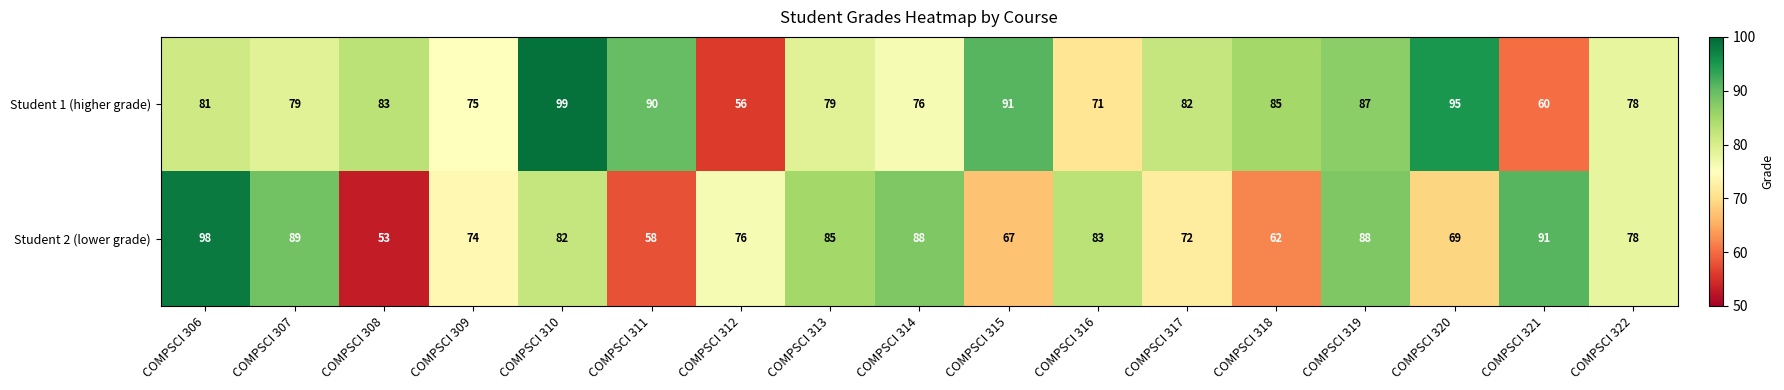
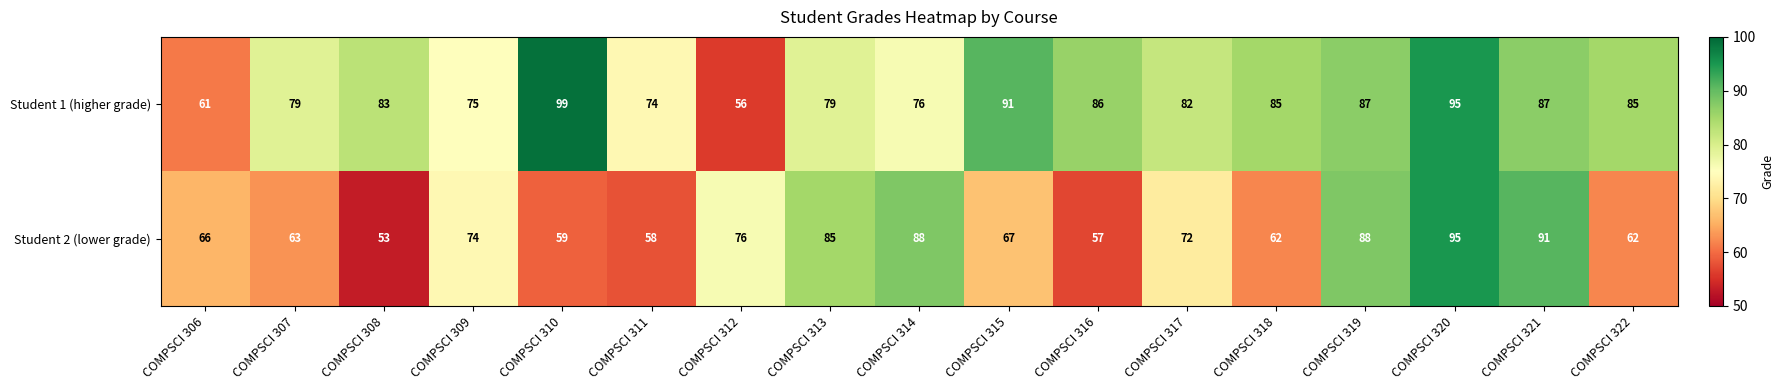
  {
    "Student 1 (higher grade)": {
-     "COMPSCI 306": 81,
+     "COMPSCI 306": 61,
      "COMPSCI 307": 79,
      "COMPSCI 308": 83,
      "COMPSCI 309": 75,
      "COMPSCI 310": 99,
-     "COMPSCI 311": 90,
+     "COMPSCI 311": 74,
      "COMPSCI 312": 56,
      "COMPSCI 313": 79,
      "COMPSCI 314": 76,
      "COMPSCI 315": 91,
-     "COMPSCI 316": 71,
+     "COMPSCI 316": 86,
      "COMPSCI 317": 82,
      "COMPSCI 318": 85,
      "COMPSCI 319": 87,
      "COMPSCI 320": 95,
-     "COMPSCI 321": 60,
-     "COMPSCI 322": 78
+     "COMPSCI 321": 87,
+     "COMPSCI 322": 85
    },
    "Student 2 (lower grade)": {
-     "COMPSCI 306": 98,
-     "COMPSCI 307": 89,
+     "COMPSCI 306": 66,
+     "COMPSCI 307": 63,
      "COMPSCI 308": 53,
      "COMPSCI 309": 74,
-     "COMPSCI 310": 82,
+     "COMPSCI 310": 59,
      "COMPSCI 311": 58,
      "COMPSCI 312": 76,
      "COMPSCI 313": 85,
      "COMPSCI 314": 88,
      "COMPSCI 315": 67,
-     "COMPSCI 316": 83,
+     "COMPSCI 316": 57,
      "COMPSCI 317": 72,
      "COMPSCI 318": 62,
      "COMPSCI 319": 88,
-     "COMPSCI 320": 69,
+     "COMPSCI 320": 95,
      "COMPSCI 321": 91,
-     "COMPSCI 322": 78
+     "COMPSCI 322": 62
    }
  }
